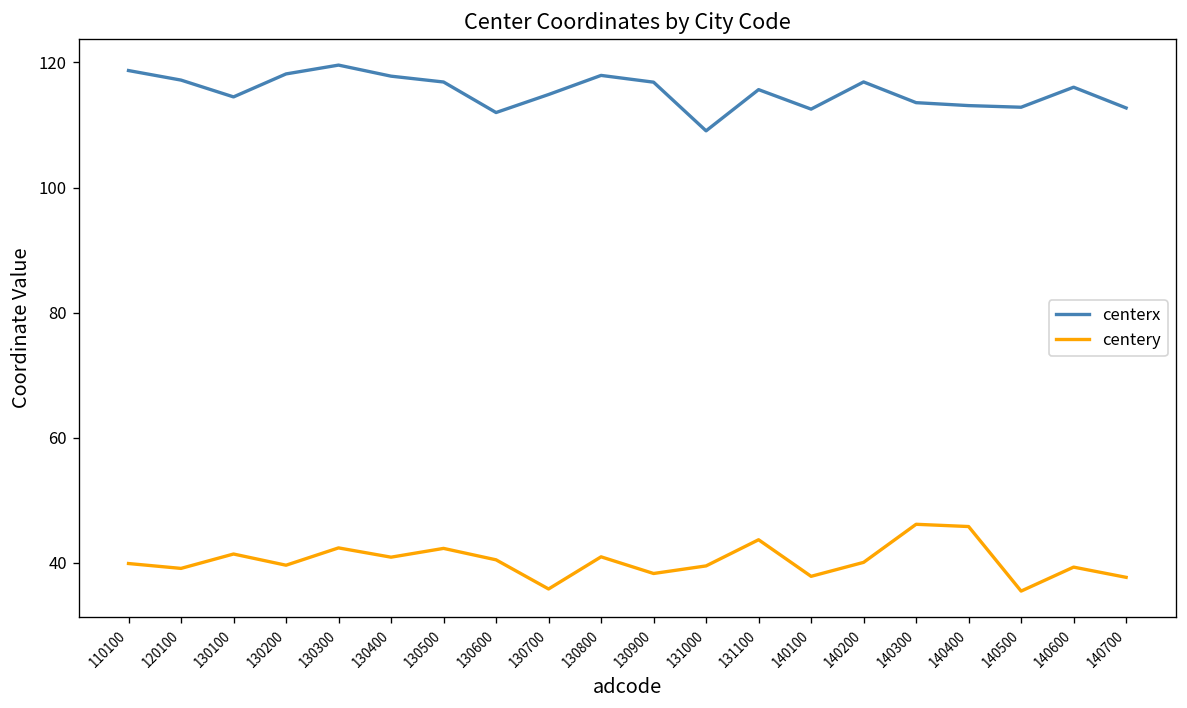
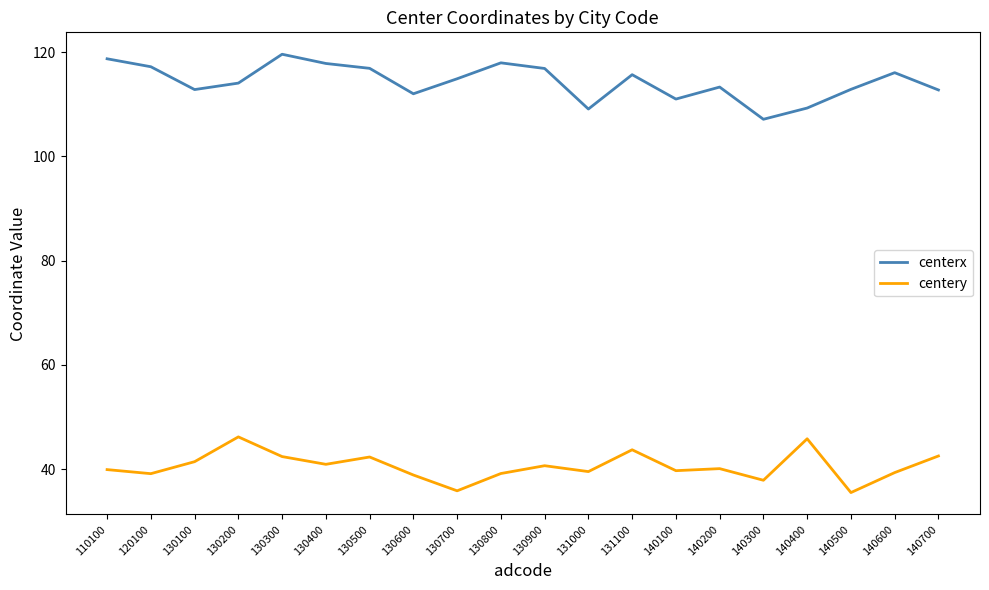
  {
    "centerx": {
      "110100": 119,
      "120100": 117,
-     "130100": 114,
-     "130200": 118,
+     "130100": 113,
+     "130200": 114,
      "130300": 120,
      "130400": 118,
      "130500": 117,
      "130600": 112,
      "130700": 115,
      "130800": 118,
      "130900": 117,
      "131000": 109,
      "131100": 116,
-     "140100": 113,
-     "140200": 117,
-     "140300": 114,
-     "140400": 113,
+     "140100": 111,
+     "140200": 113,
+     "140300": 107,
+     "140400": 109,
      "140500": 113,
      "140600": 116,
      "140700": 113
    },
    "centery": {
      "110100": 40,
      "120100": 39,
      "130100": 41,
-     "130200": 40,
+     "130200": 46,
      "130300": 42,
      "130400": 41,
      "130500": 42,
-     "130600": 40,
+     "130600": 39,
      "130700": 36,
-     "130800": 41,
-     "130900": 38,
+     "130800": 39,
+     "130900": 41,
      "131000": 40,
      "131100": 44,
-     "140100": 38,
+     "140100": 40,
      "140200": 40,
-     "140300": 46,
+     "140300": 38,
      "140400": 46,
      "140500": 35,
      "140600": 39,
-     "140700": 38
+     "140700": 43
    }
  }
